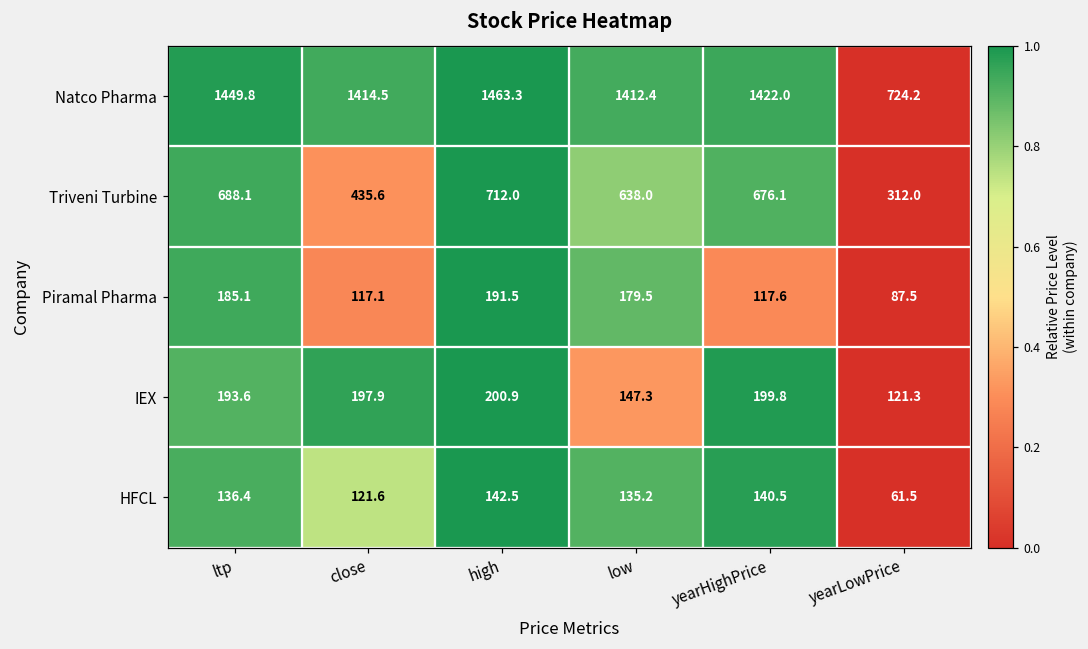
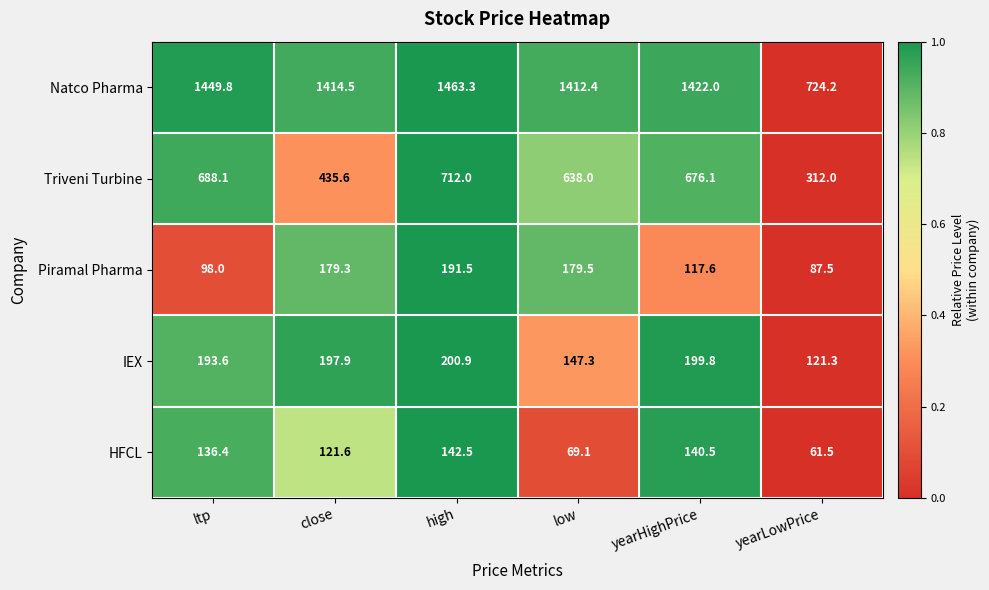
  {
    "Natco Pharma": {
      "ltp": 1449.8,
      "close": 1414.5,
      "high": 1463.3,
      "low": 1412.4,
      "yearHighPrice": 1422.0,
      "yearLowPrice": 724.2
    },
    "Triveni Turbine": {
      "ltp": 688.1,
      "close": 435.6,
      "high": 712.0,
      "low": 638.0,
      "yearHighPrice": 676.1,
      "yearLowPrice": 312.0
    },
    "Piramal Pharma": {
-     "ltp": 185.1,
-     "close": 117.1,
+     "ltp": 98.0,
+     "close": 179.3,
      "high": 191.5,
      "low": 179.5,
      "yearHighPrice": 117.6,
      "yearLowPrice": 87.5
    },
    "IEX": {
      "ltp": 193.6,
      "close": 197.9,
      "high": 200.9,
      "low": 147.3,
      "yearHighPrice": 199.8,
      "yearLowPrice": 121.3
    },
    "HFCL": {
      "ltp": 136.4,
      "close": 121.6,
      "high": 142.5,
-     "low": 135.2,
+     "low": 69.1,
      "yearHighPrice": 140.5,
      "yearLowPrice": 61.5
    }
  }
